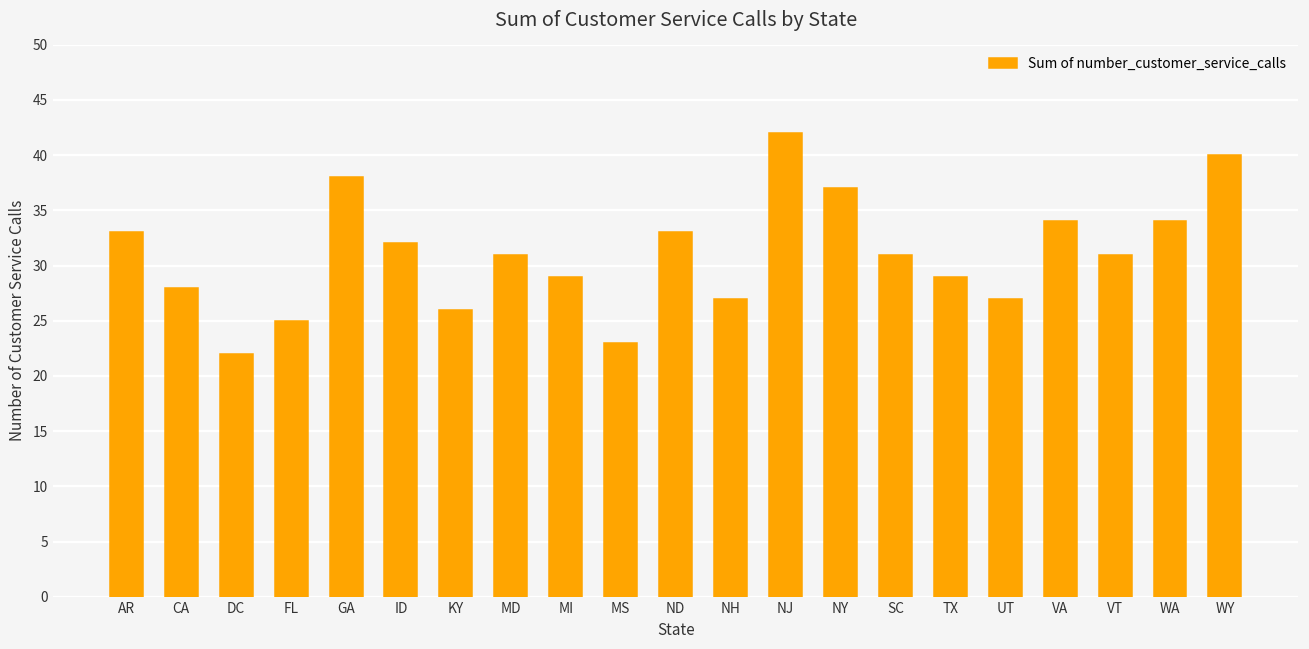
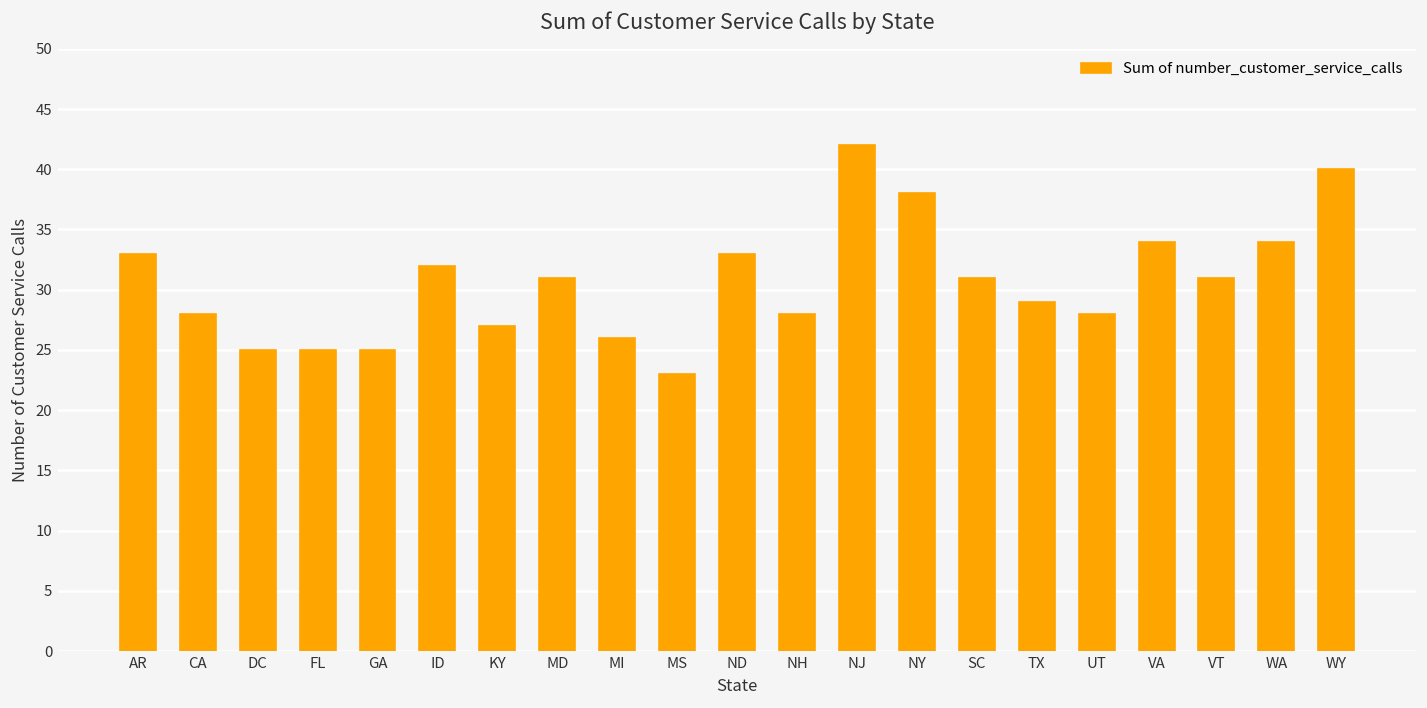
  {
    "AR": 33,
    "CA": 28,
-   "DC": 22,
+   "DC": 25,
    "FL": 25,
-   "GA": 38,
+   "GA": 25,
    "ID": 32,
-   "KY": 26,
+   "KY": 27,
    "MD": 31,
-   "MI": 29,
+   "MI": 26,
    "MS": 23,
    "ND": 33,
-   "NH": 27,
+   "NH": 28,
    "NJ": 42,
-   "NY": 37,
+   "NY": 38,
    "SC": 31,
    "TX": 29,
-   "UT": 27,
+   "UT": 28,
    "VA": 34,
    "VT": 31,
    "WA": 34,
    "WY": 40
  }
